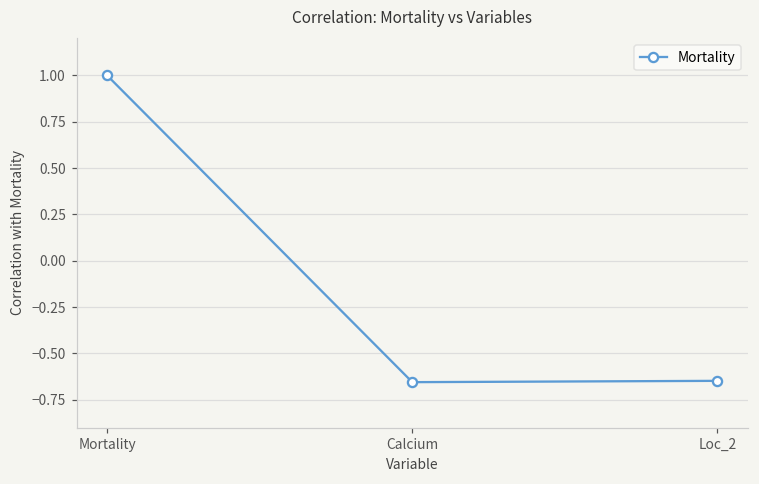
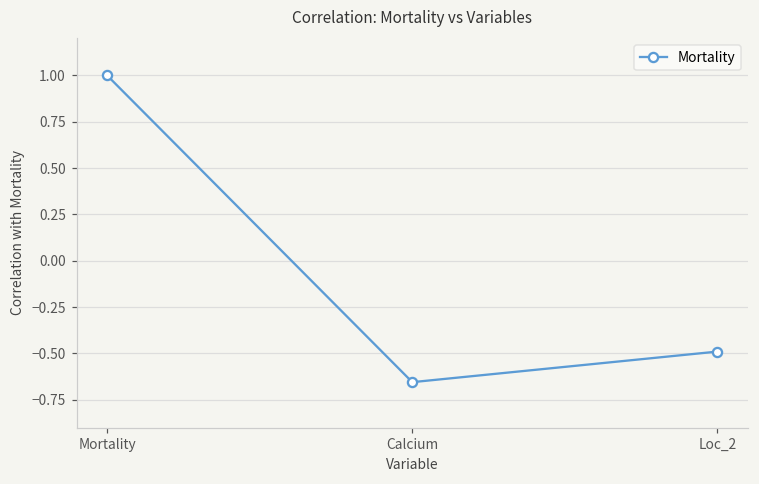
  {
    "Mortality": 1.00,
    "Calcium": -0.65,
-   "Loc_2": -0.65
+   "Loc_2": -0.49
  }
